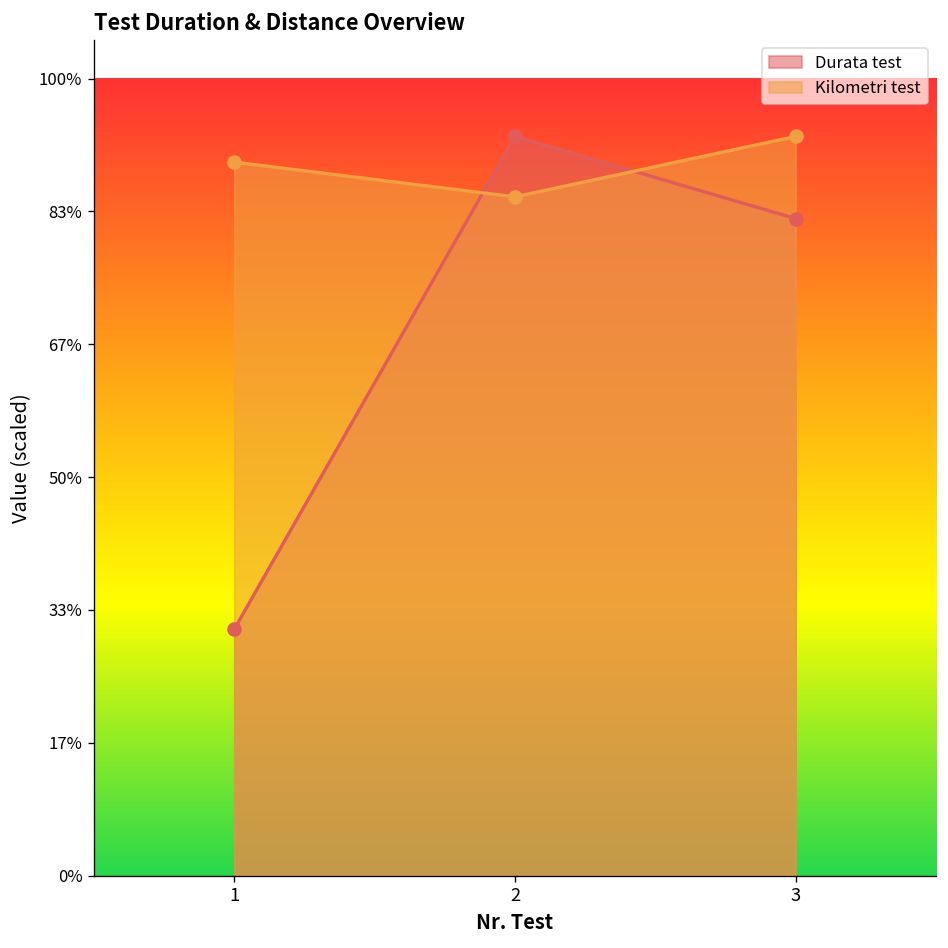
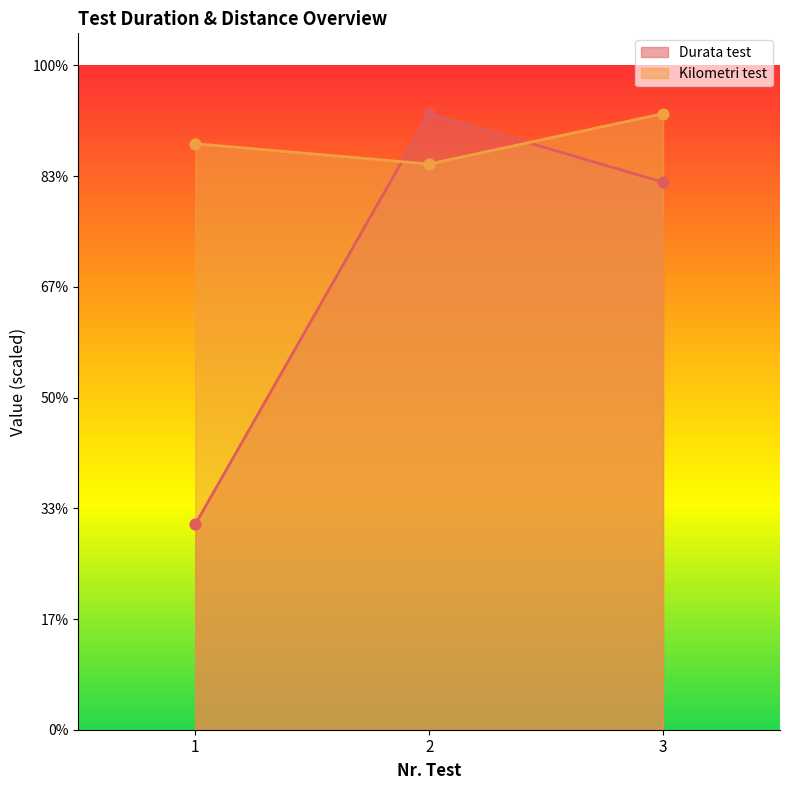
  {
    "Durata test": {
      "1": "31%",
      "2": "93%",
      "3": "82%"
    },
    "Kilometri test": {
-     "1": "90%",
+     "1": "88%",
      "2": "85%",
      "3": "93%"
    }
  }
